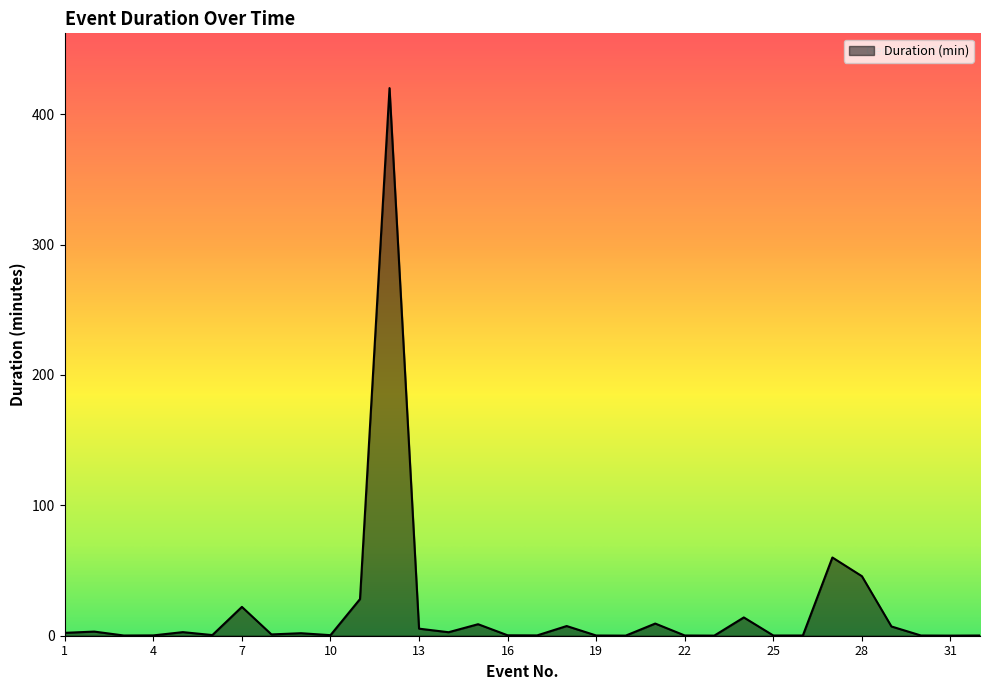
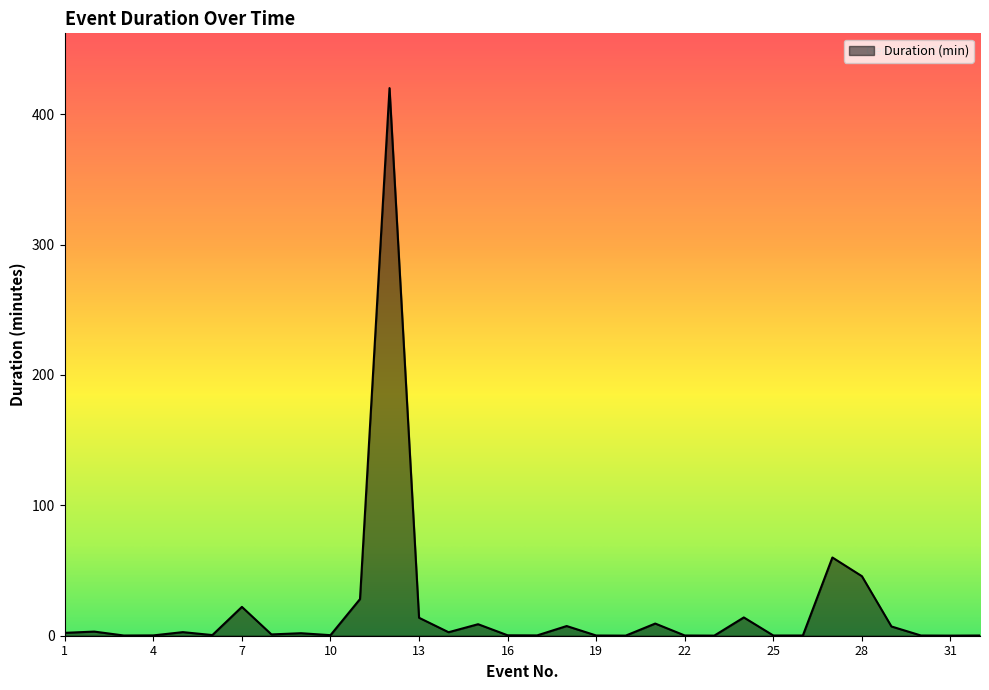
  {
    "1": 2,
    "4": 0,
    "7": 22,
    "10": 0,
-   "13": 5,
+   "13": 14,
    "16": 0,
    "19": 0,
    "22": 0,
    "25": 0,
    "28": 46,
    "31": 0
  }
